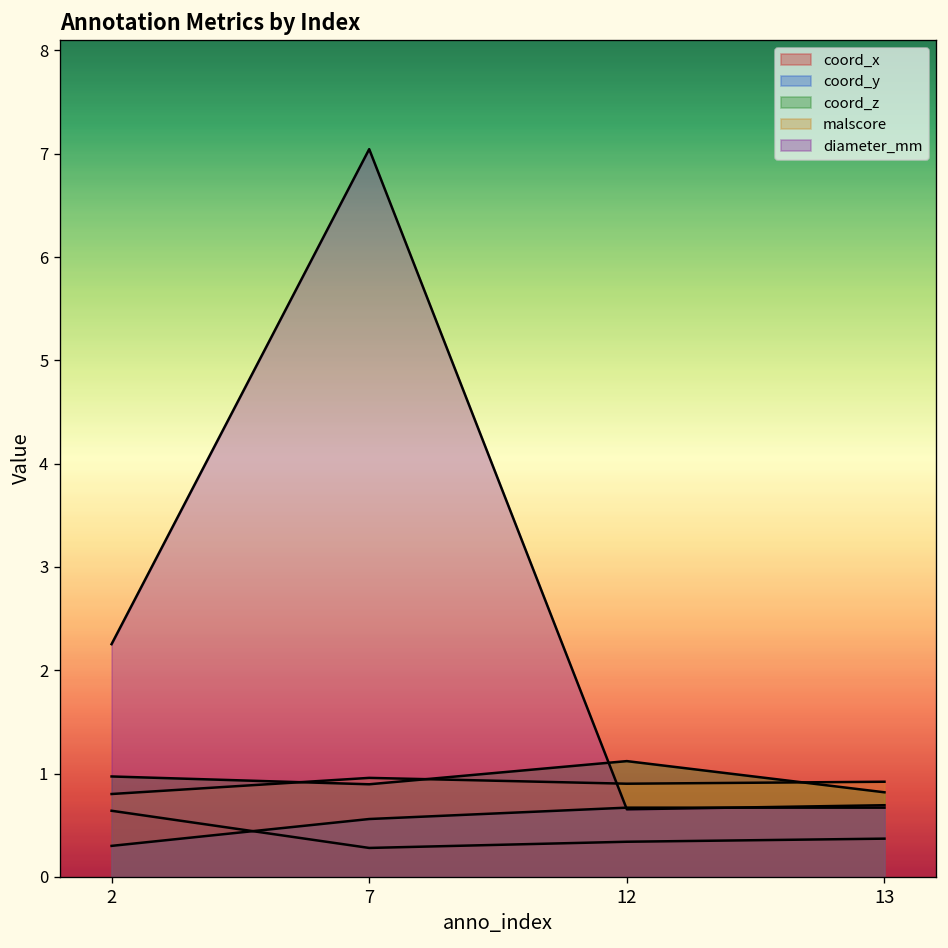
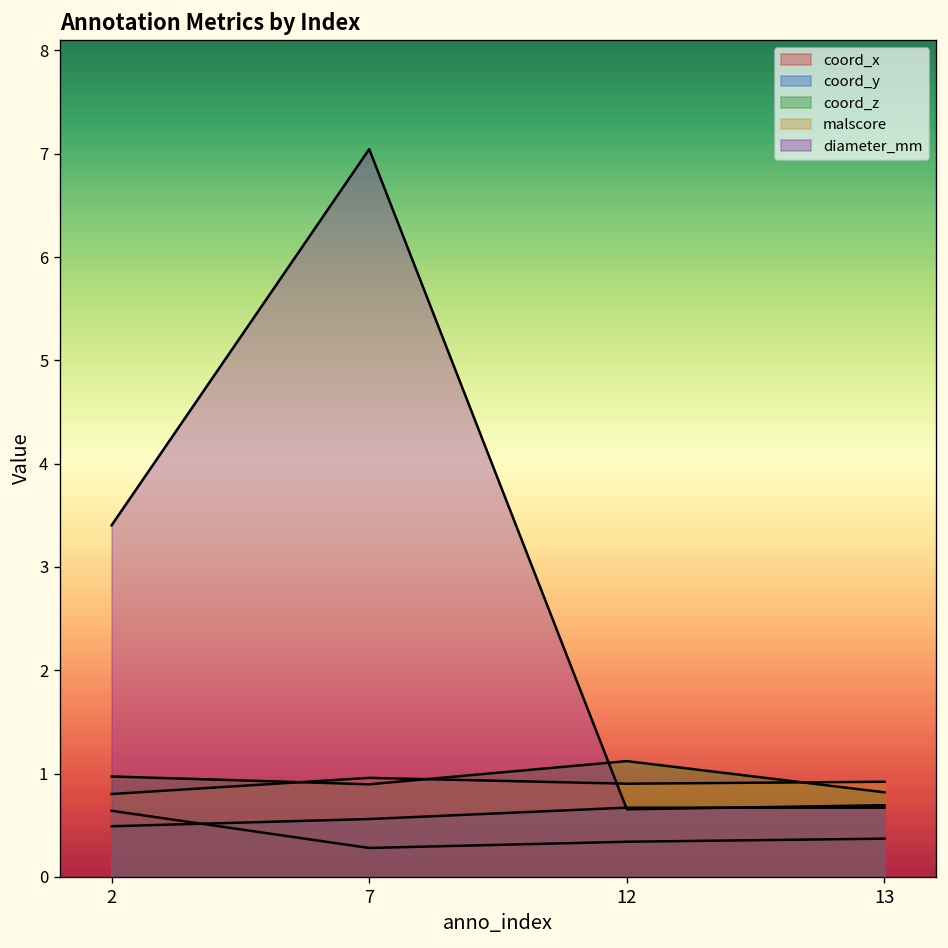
  {
    "coord_y": {
-     "2": 0.3,
+     "2": 0.5,
      "7": 0.6
    },
    "coord_z": {
      "2": 1.0,
      "7": 0.9,
      "12": 1.1,
      "13": 0.8
    },
    "diameter_mm": {
-     "2": 2.3,
+     "2": 3.4,
      "7": 7.0
    }
  }
